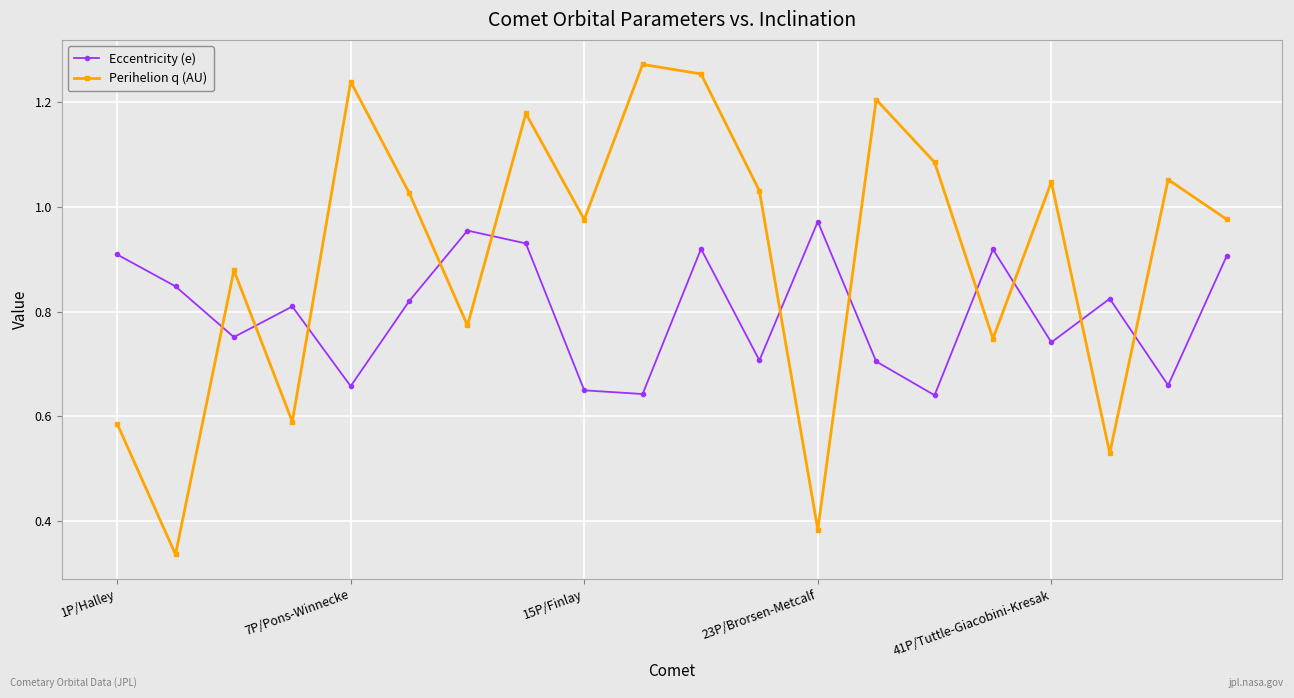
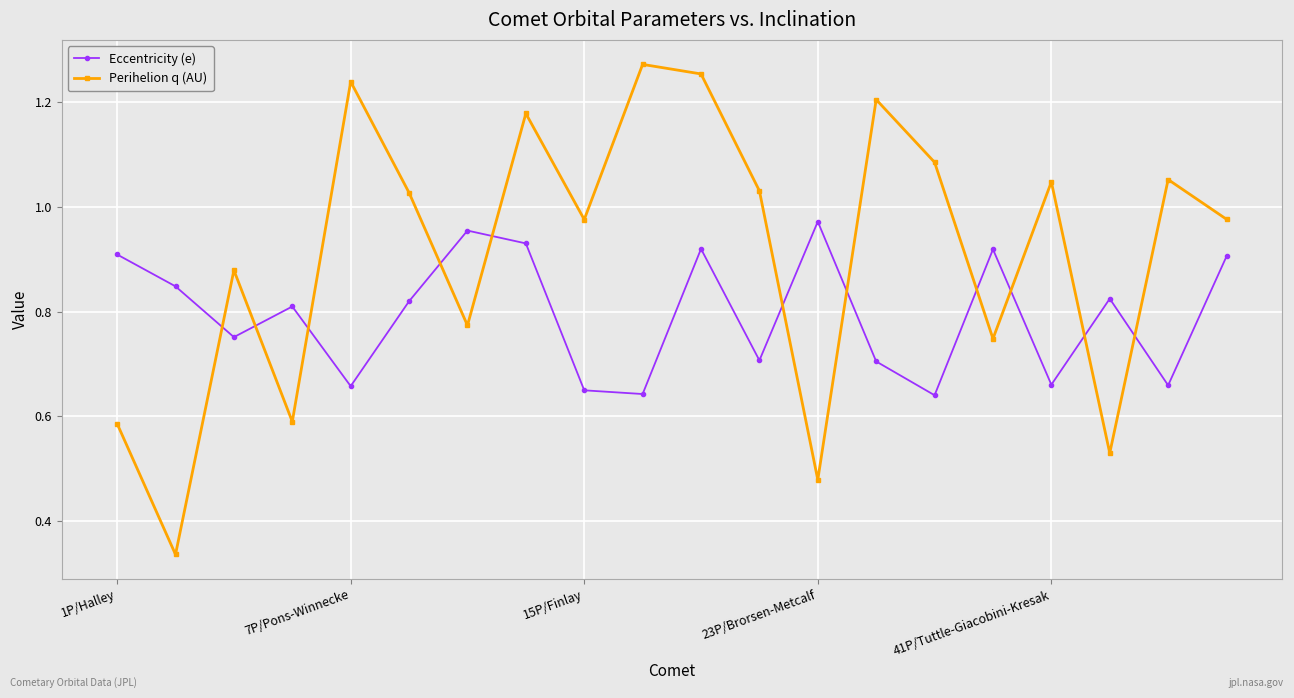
  {
    "Eccentricity (e)": {
      "1P/Halley": 0.91,
      "7P/Pons-Winnecke": 0.66,
      "15P/Finlay": 0.65,
      "23P/Brorsen-Metcalf": 0.97,
-     "41P/Tuttle-Giacobini-Kresak": 0.74
+     "41P/Tuttle-Giacobini-Kresak": 0.66
    },
    "Perihelion q (AU)": {
      "1P/Halley": 0.59,
      "7P/Pons-Winnecke": 1.24,
      "15P/Finlay": 0.98,
-     "23P/Brorsen-Metcalf": 0.38,
+     "23P/Brorsen-Metcalf": 0.48,
      "41P/Tuttle-Giacobini-Kresak": 1.05
    }
  }
